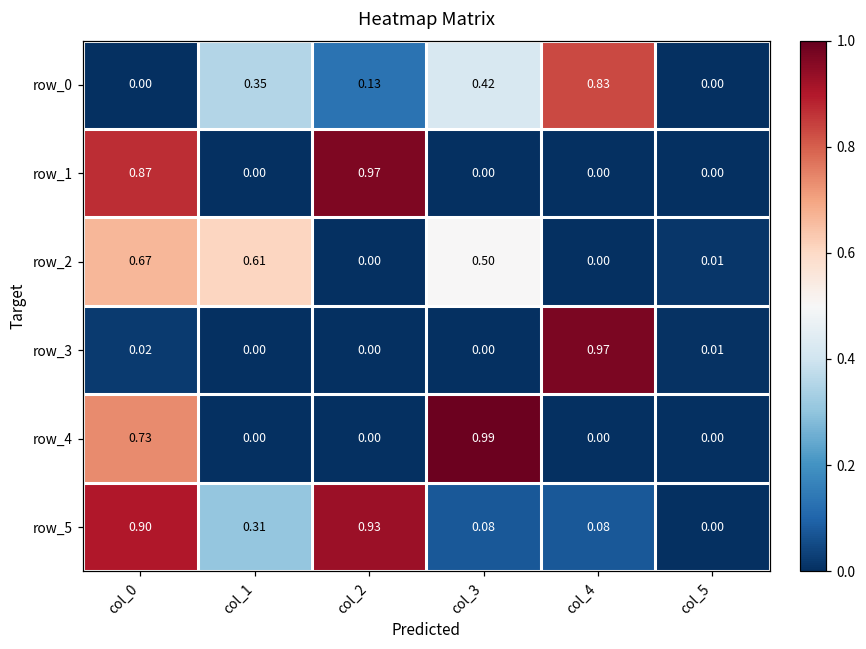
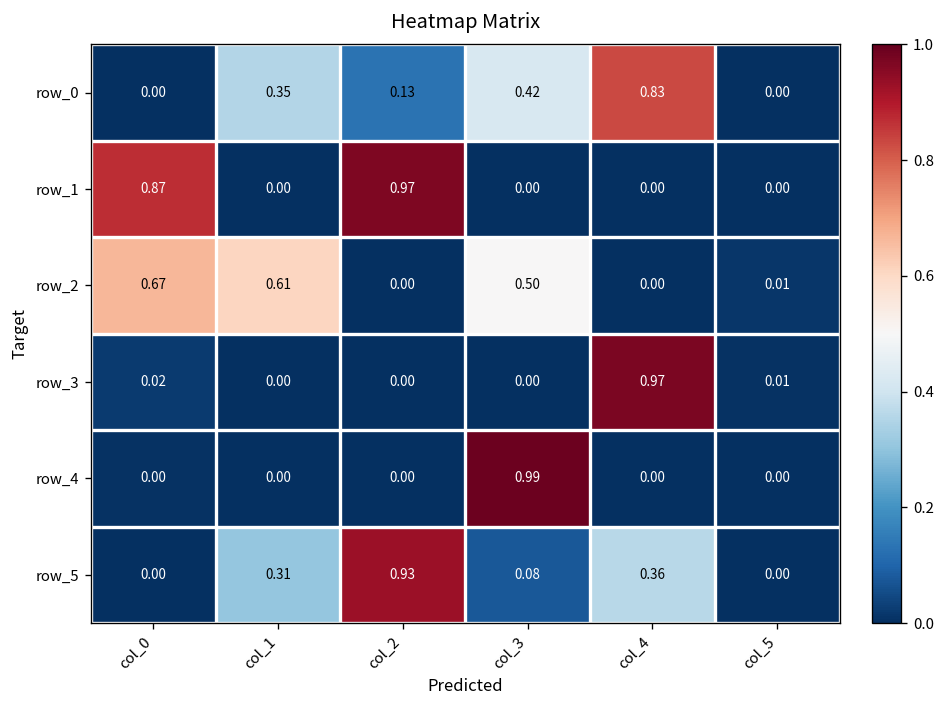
  {
    "row_0": {
      "col_0": 0.00,
      "col_1": 0.35,
      "col_2": 0.13,
      "col_3": 0.42,
      "col_4": 0.83,
      "col_5": 0.00
    },
    "row_1": {
      "col_0": 0.87,
      "col_1": 0.00,
      "col_2": 0.97,
      "col_3": 0.00,
      "col_4": 0.00,
      "col_5": 0.00
    },
    "row_2": {
      "col_0": 0.67,
      "col_1": 0.61,
      "col_2": 0.00,
      "col_3": 0.50,
      "col_4": 0.00,
      "col_5": 0.01
    },
    "row_3": {
      "col_0": 0.02,
      "col_1": 0.00,
      "col_2": 0.00,
      "col_3": 0.00,
      "col_4": 0.97,
      "col_5": 0.01
    },
    "row_4": {
-     "col_0": 0.73,
+     "col_0": 0.00,
      "col_1": 0.00,
      "col_2": 0.00,
      "col_3": 0.99,
      "col_4": 0.00,
      "col_5": 0.00
    },
    "row_5": {
-     "col_0": 0.90,
+     "col_0": 0.00,
      "col_1": 0.31,
      "col_2": 0.93,
      "col_3": 0.08,
-     "col_4": 0.08,
+     "col_4": 0.36,
      "col_5": 0.00
    }
  }
